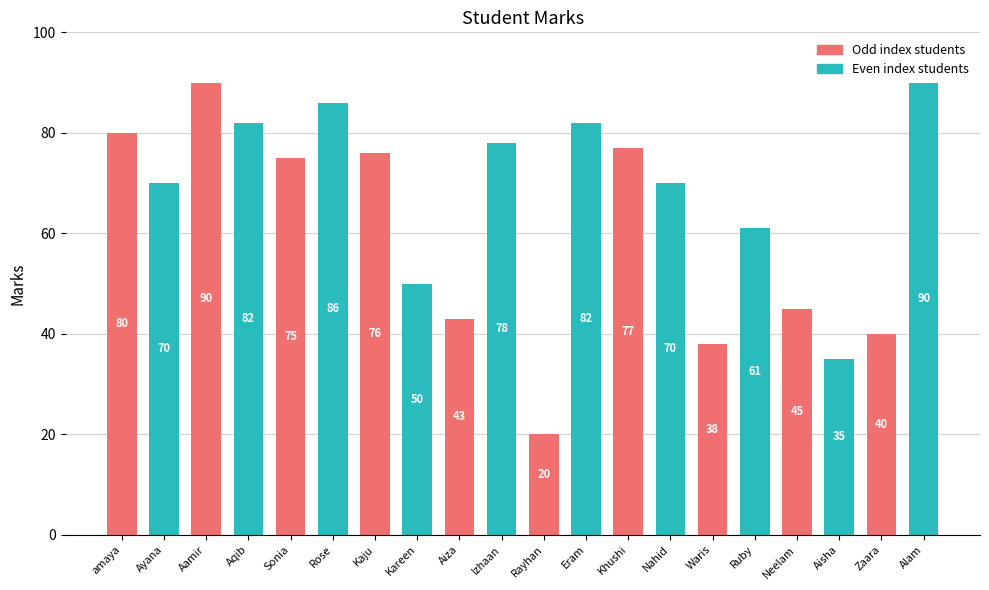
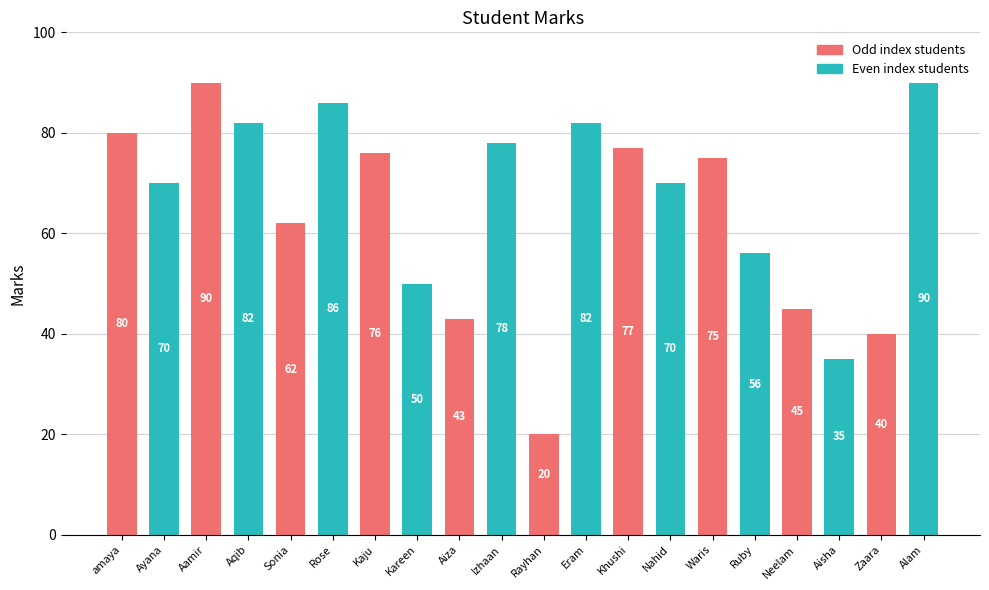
  {
    "amaya": 80,
    "Ayana": 70,
    "Aamir": 90,
    "Aqib": 82,
-   "Sonia": 75,
+   "Sonia": 62,
    "Rose": 86,
    "Kaju": 76,
    "Kareen": 50,
    "Aiza": 43,
    "Izhaan": 78,
    "Rayhan": 20,
    "Eram": 82,
    "Khushi": 77,
    "Nahid": 70,
-   "Waris": 38,
-   "Ruby": 61,
+   "Waris": 75,
+   "Ruby": 56,
    "Neelam": 45,
    "Aisha": 35,
    "Zaara": 40,
    "Alam": 90
  }
